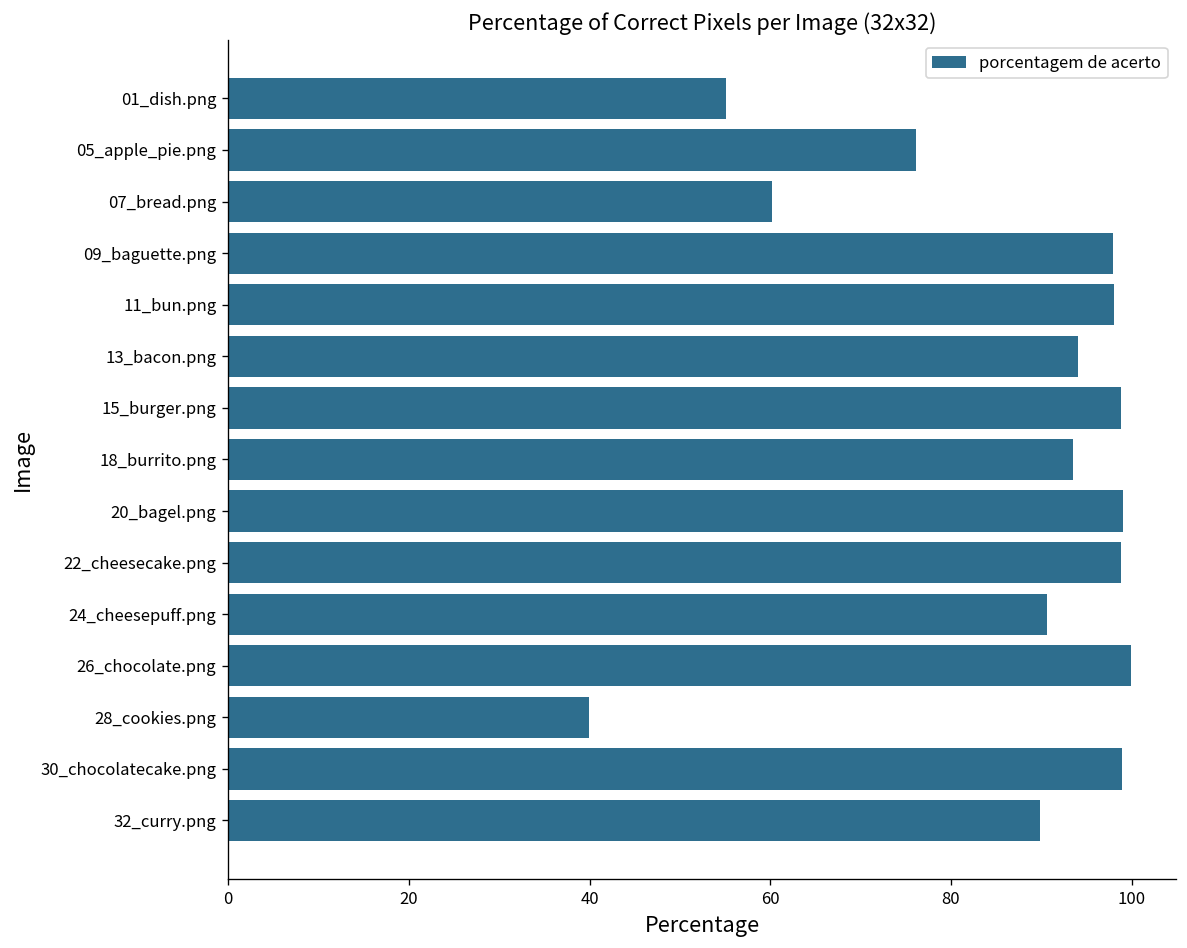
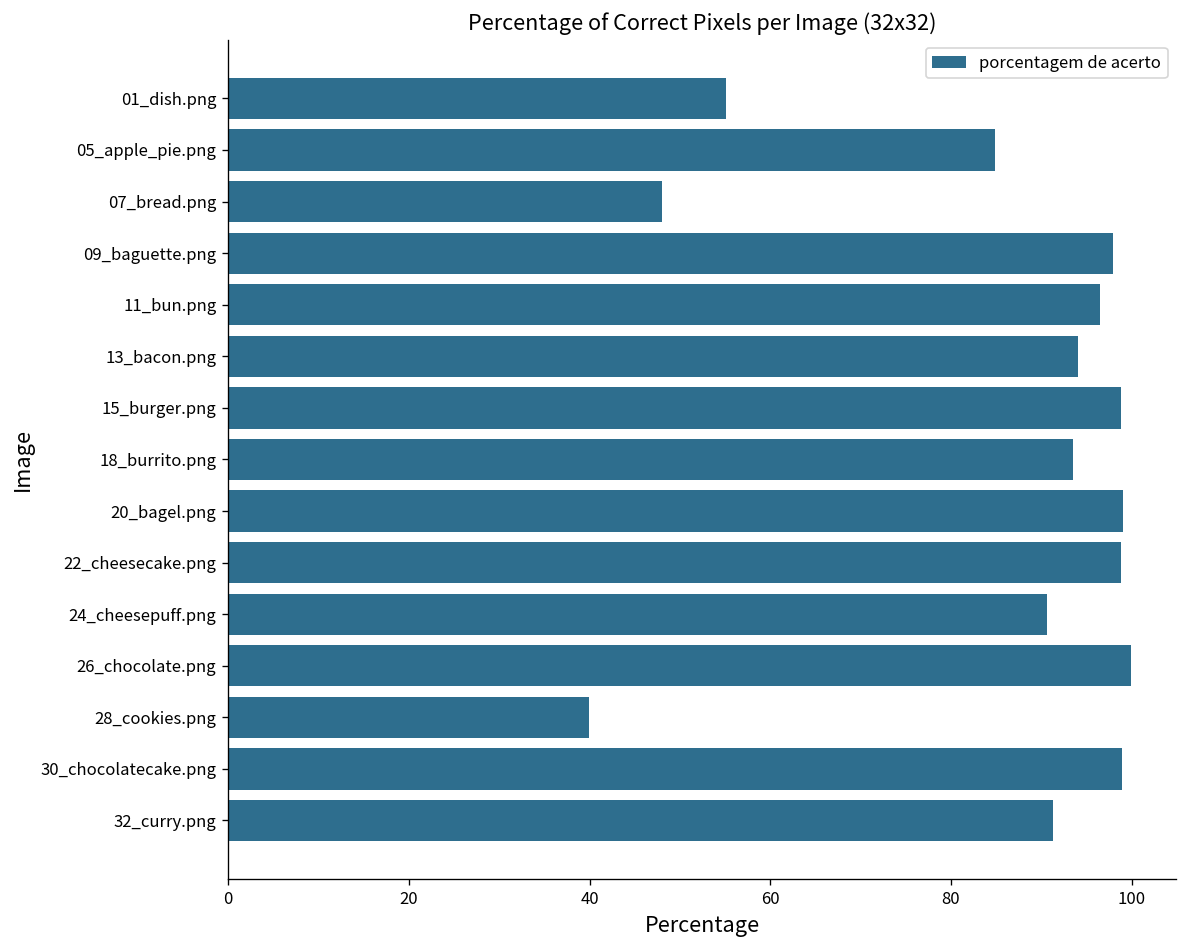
  {
    "01_dish.png": 55,
-   "05_apple_pie.png": 76,
-   "07_bread.png": 60,
+   "05_apple_pie.png": 85,
+   "07_bread.png": 48,
    "09_baguette.png": 98,
-   "11_bun.png": 98,
+   "11_bun.png": 96,
    "13_bacon.png": 94,
    "15_burger.png": 99,
    "18_burrito.png": 93,
    "20_bagel.png": 99,
    "22_cheesecake.png": 99,
    "24_cheesepuff.png": 91,
    "26_chocolate.png": 100,
    "28_cookies.png": 40,
    "30_chocolatecake.png": 99,
-   "32_curry.png": 90
+   "32_curry.png": 91
  }
